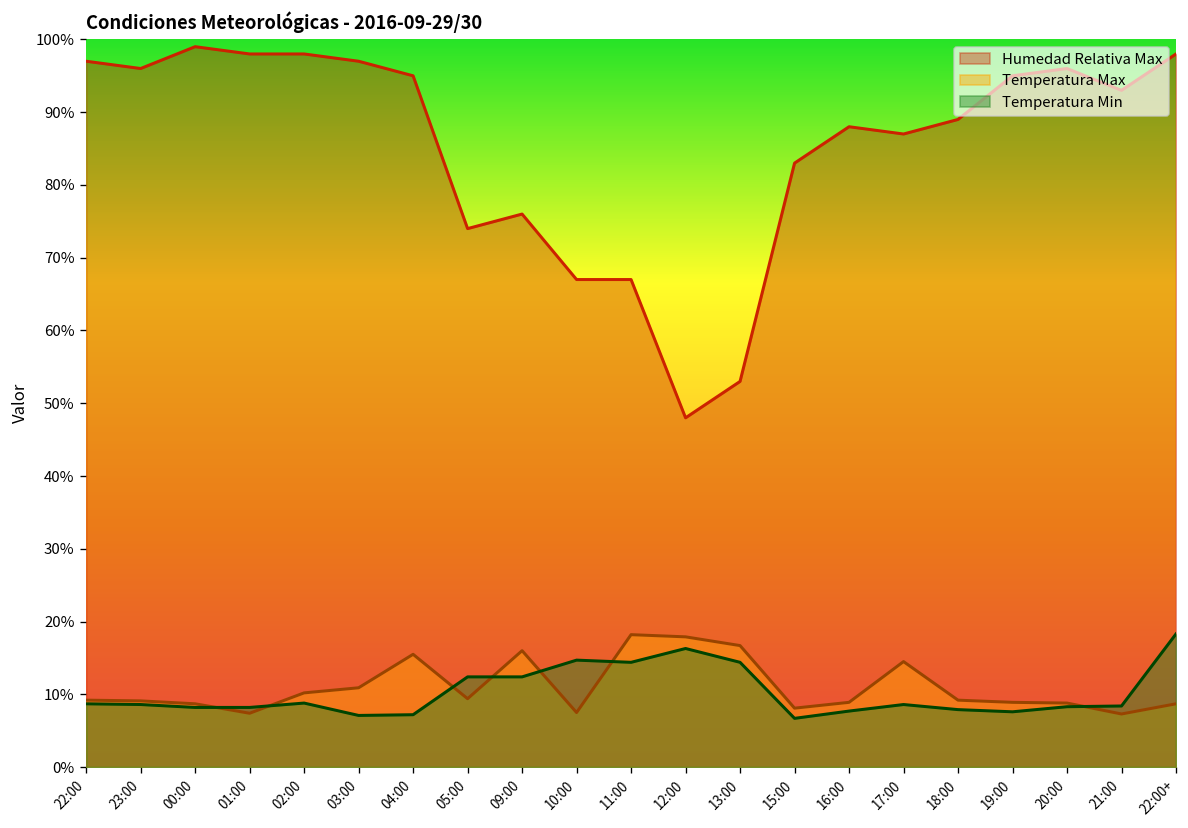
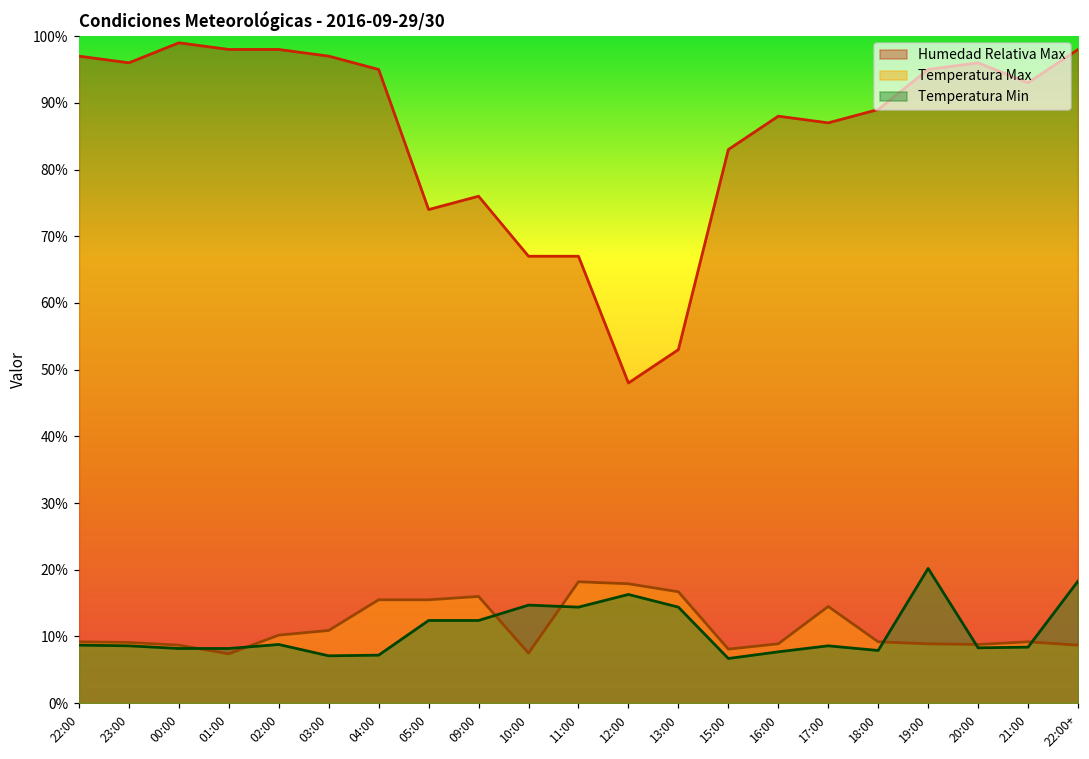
  {
    "Humedad Relativa Max": {
      "22:00": "97%",
      "23:00": "96%",
      "00:00": "99%",
      "01:00": "98%",
      "02:00": "98%",
      "03:00": "97%",
      "04:00": "95%",
      "05:00": "74%",
      "09:00": "76%",
      "10:00": "67%",
      "11:00": "67%",
      "12:00": "48%",
      "13:00": "53%",
      "15:00": "83%",
      "16:00": "88%",
      "17:00": "87%",
      "22:00+": "98%"
    },
    "Temperatura Max": {
      "22:00": "9%",
      "23:00": "9%",
      "00:00": "9%",
      "01:00": "7%",
      "02:00": "10%",
      "03:00": "11%",
      "04:00": "16%",
-     "05:00": "9%",
+     "05:00": "16%",
      "09:00": "16%",
      "10:00": "8%",
      "11:00": "18%",
      "12:00": "18%",
      "13:00": "17%",
      "15:00": "8%",
      "16:00": "9%",
      "17:00": "15%",
      "18:00": "9%",
      "19:00": "9%",
      "20:00": "9%",
-     "21:00": "7%",
+     "21:00": "9%",
      "22:00+": "9%"
    },
    "Temperatura Min": {
      "22:00": "9%",
      "23:00": "9%",
      "00:00": "8%",
      "01:00": "8%",
      "02:00": "9%",
      "03:00": "7%",
      "04:00": "7%",
      "05:00": "12%",
      "09:00": "12%",
      "10:00": "15%",
      "11:00": "14%",
      "12:00": "16%",
      "13:00": "14%",
      "15:00": "7%",
      "16:00": "8%",
      "17:00": "9%",
      "18:00": "8%",
-     "19:00": "8%",
+     "19:00": "20%",
      "20:00": "8%",
      "21:00": "8%",
      "22:00+": "18%"
    }
  }
